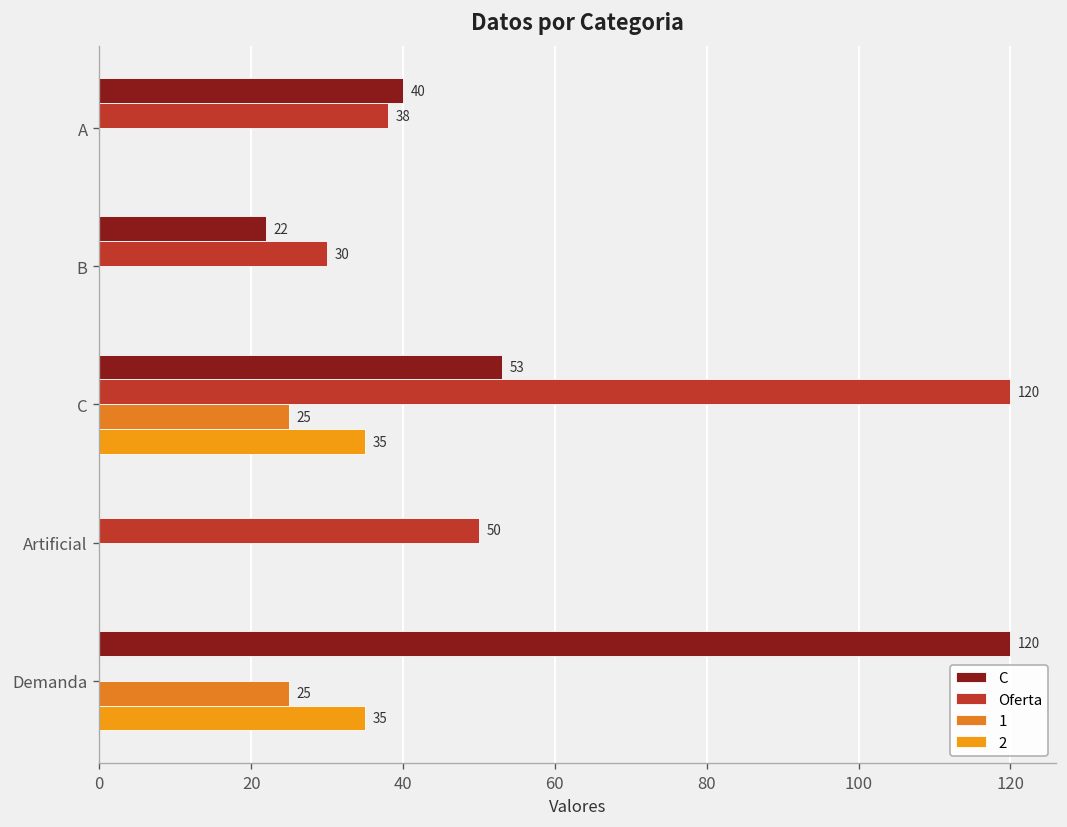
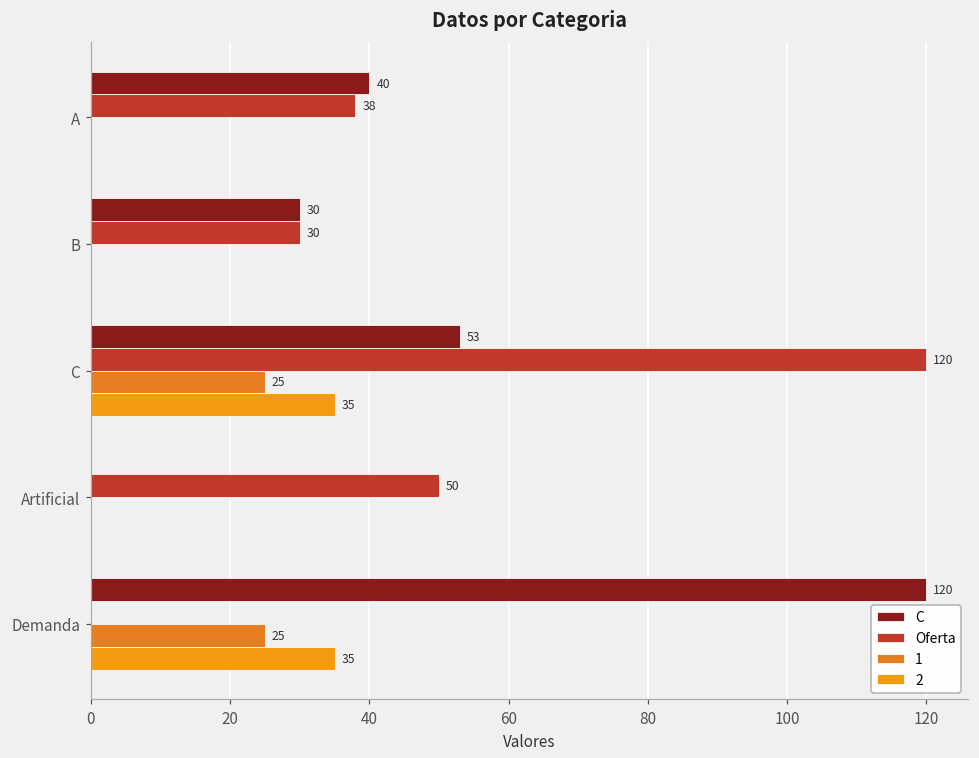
  {
    "C": {
      "A": 40,
-     "B": 22,
+     "B": 30,
      "C": 53,
      "Demanda": 120
    },
    "Oferta": {
      "A": 38,
      "B": 30,
      "C": 120,
      "Artificial": 50
    }
  }
